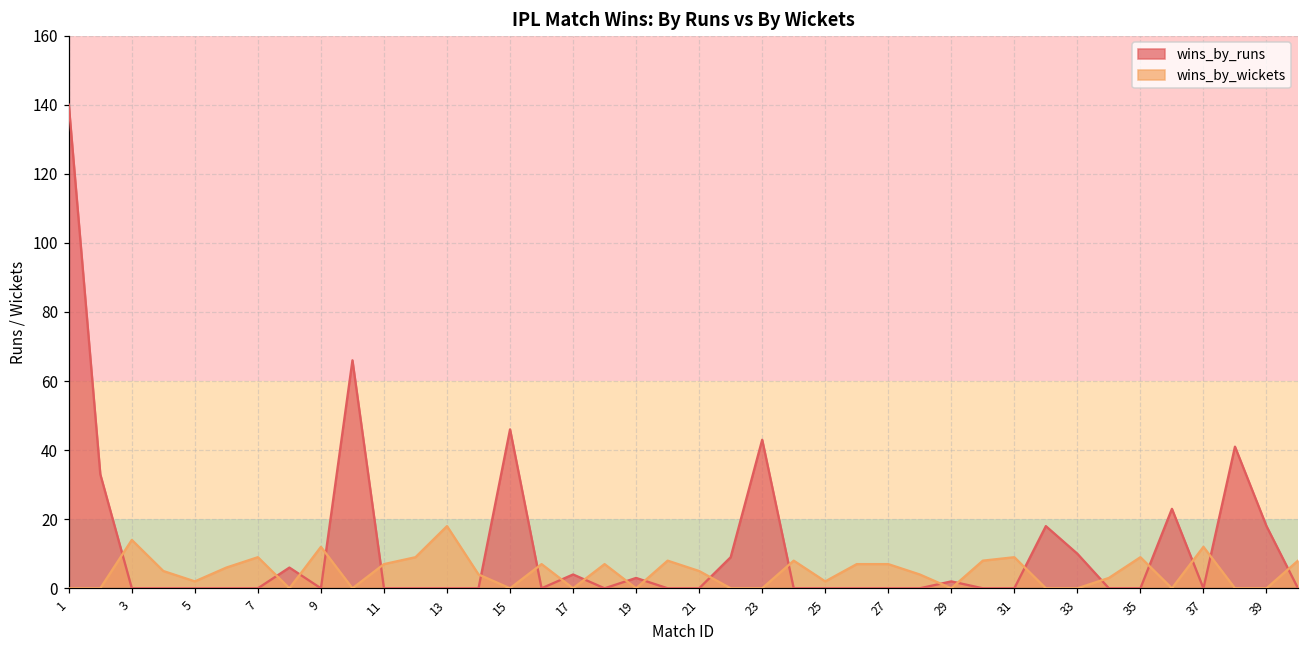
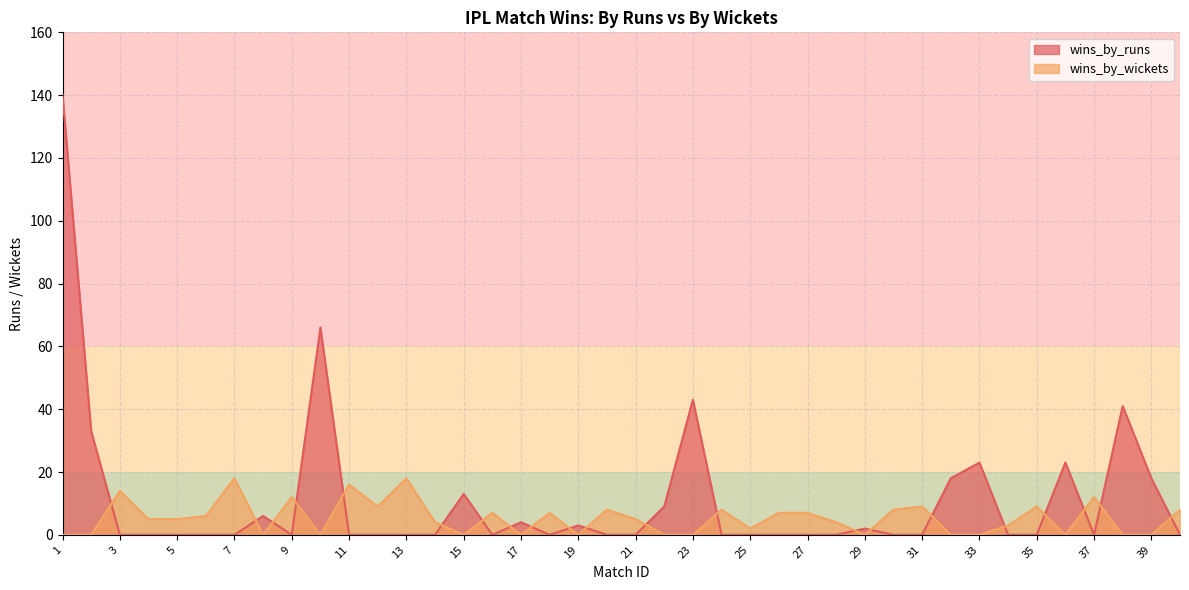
  {
    "wins_by_runs": {
      "1": 140,
      "3": 0,
      "5": 0,
      "7": 0,
      "9": 0,
      "11": 0,
      "13": 0,
-     "15": 46,
+     "15": 13,
      "17": 4,
      "19": 3,
      "21": 0,
      "23": 43,
      "25": 0,
      "27": 0,
      "29": 2,
      "31": 0,
-     "33": 10,
+     "33": 23,
      "35": 0,
      "37": 0,
      "39": 18
    },
    "wins_by_wickets": {
      "1": 0,
      "3": 14,
-     "5": 2,
-     "7": 9,
+     "5": 5,
+     "7": 18,
      "9": 12,
-     "11": 7,
+     "11": 16,
      "13": 18,
      "15": 0,
      "17": 0,
      "19": 0,
      "21": 5,
      "23": 0,
      "25": 2,
      "27": 7,
      "29": 0,
      "31": 9,
      "33": 0,
      "35": 9,
      "37": 12,
      "39": 0
    }
  }
